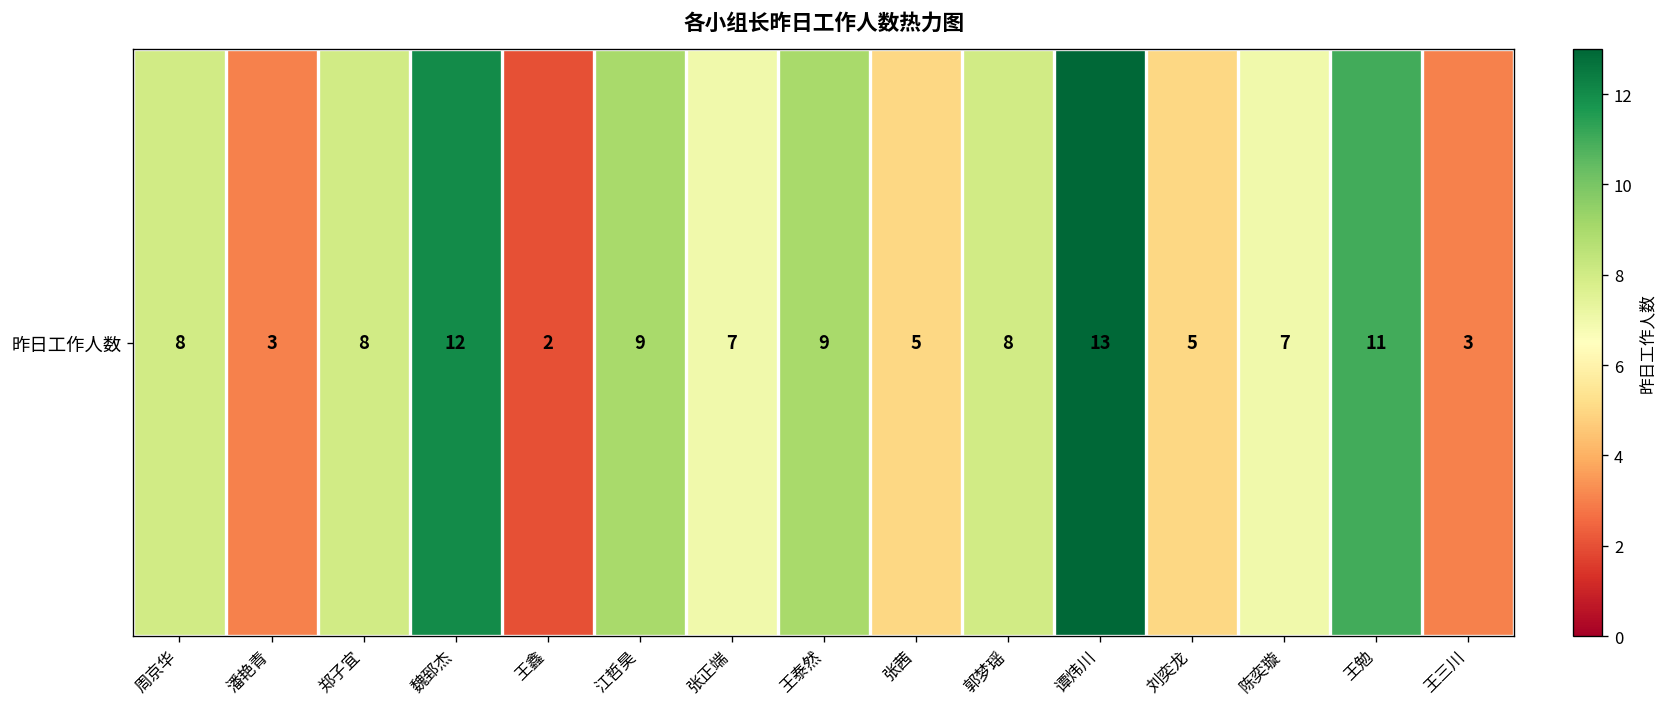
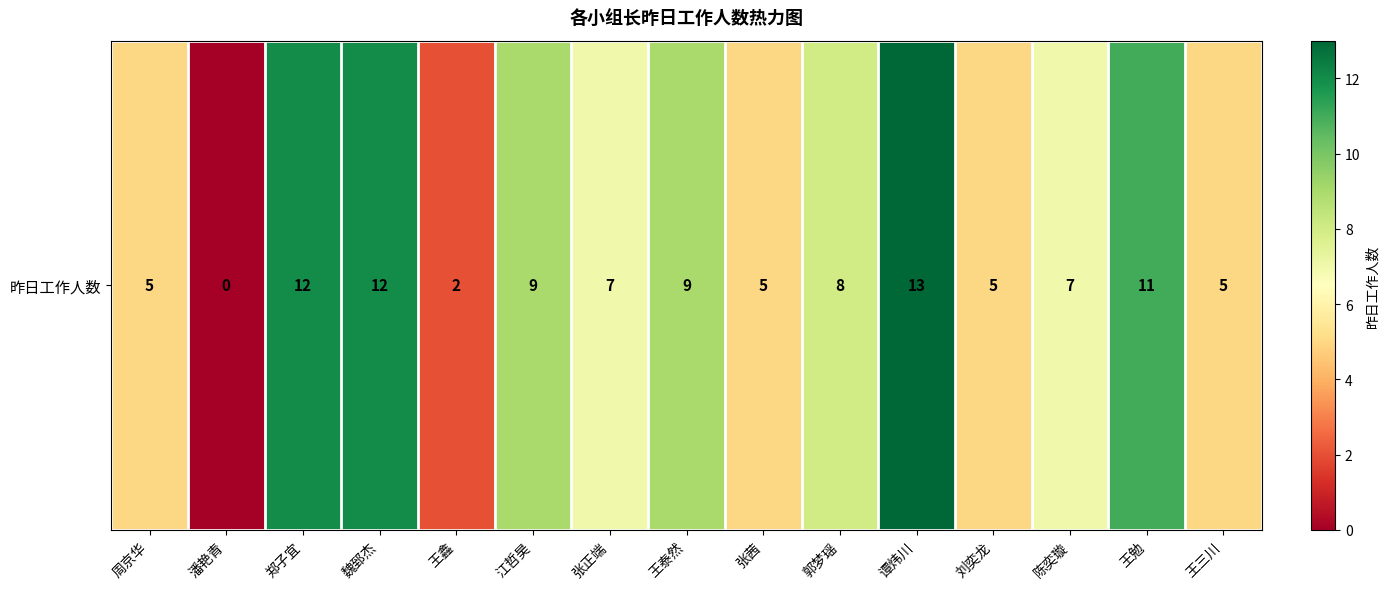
  {
    "昨日工作人数": {
-     "周京华": 8,
-     "潘艳青": 3,
-     "郑子宜": 8,
+     "周京华": 5,
+     "潘艳青": 0,
+     "郑子宜": 12,
      "魏郅杰": 12,
      "王鑫": 2,
      "江哲昊": 9,
      "张正端": 7,
      "王泰然": 9,
      "张茜": 5,
      "郭梦瑶": 8,
      "谭炜川": 13,
      "刘奕龙": 5,
      "陈奕璇": 7,
      "王勉": 11,
-     "王三川": 3
+     "王三川": 5
    }
  }
